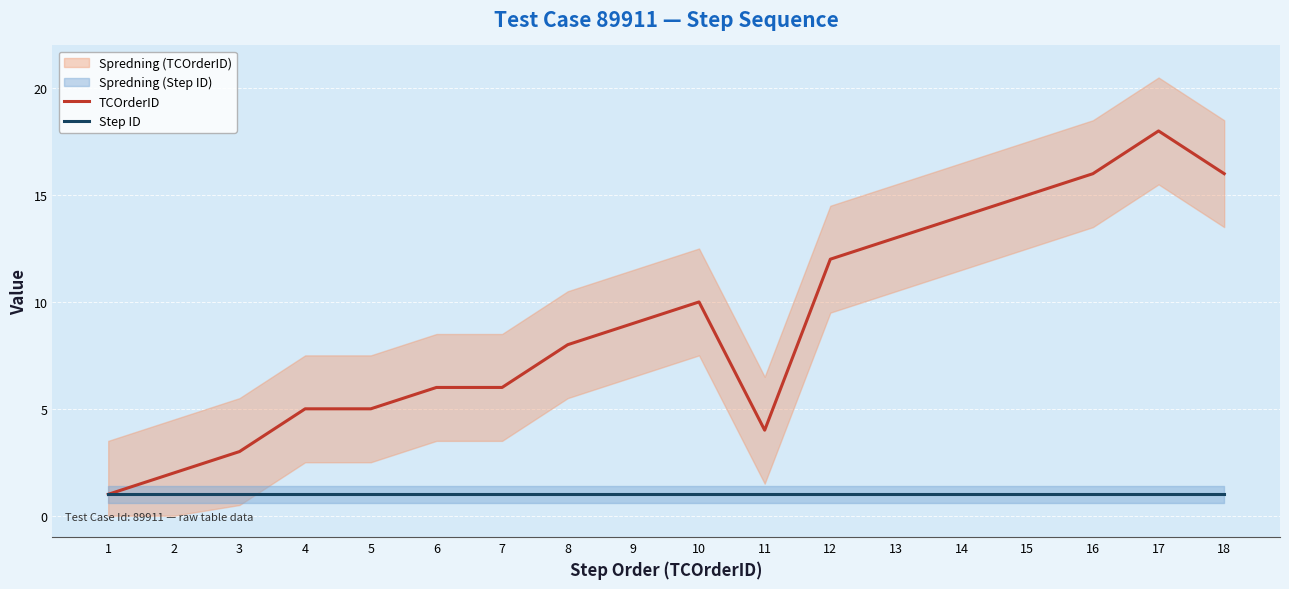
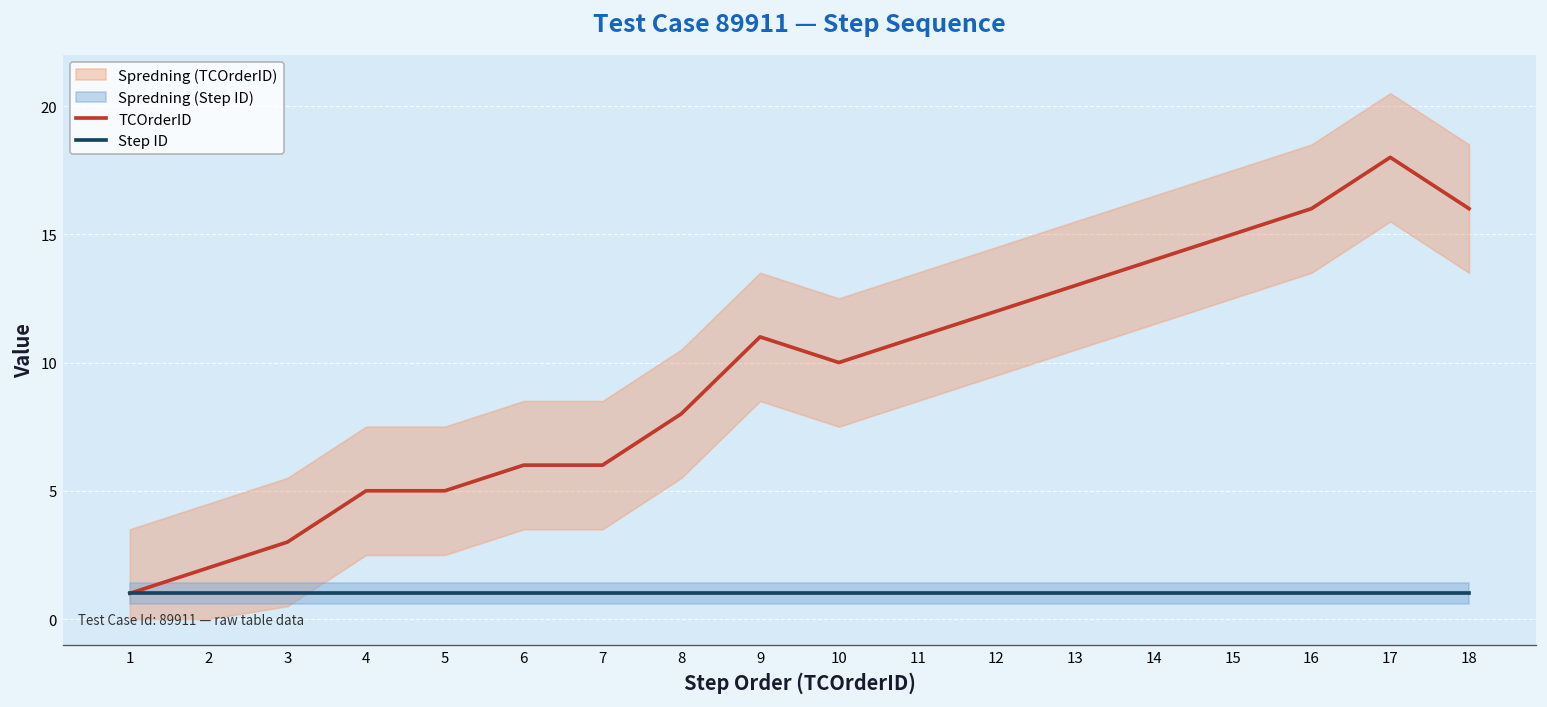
  {
    "Spredning (TCOrderID)": {
      "1": 3.5,
      "2": 4.5
    },
    "TCOrderID": {
      "2": 2,
      "3": 3,
      "4": 5,
      "5": 5,
      "6": 6,
      "7": 6,
      "8": 8,
-     "9": 9,
+     "9": 11,
      "10": 10,
-     "11": 4,
+     "11": 11,
      "12": 12,
      "13": 13,
      "14": 14,
      "15": 15,
      "16": 16,
      "17": 18,
      "18": 16
    },
    "Spredning (Step ID)": {
      "1": 1.4,
      "2": 1.4,
      "3": 1.4,
      "4": 1.4,
      "5": 1.4,
      "6": 1.4,
      "7": 1.4,
      "8": 1.4,
      "9": 1.4,
      "10": 1.4,
      "11": 1.4,
      "12": 1.4,
      "13": 1.4,
      "14": 1.4,
      "15": 1.4,
      "16": 1.4,
      "17": 1.4,
      "18": 1.4
    },
    "Step ID": {
      "4": 1,
      "5": 1,
      "6": 1,
      "7": 1,
      "8": 1,
      "9": 1,
      "10": 1,
      "11": 1,
      "12": 1,
      "13": 1,
      "14": 1,
      "15": 1,
      "16": 1,
      "17": 1,
      "18": 1
    }
  }
